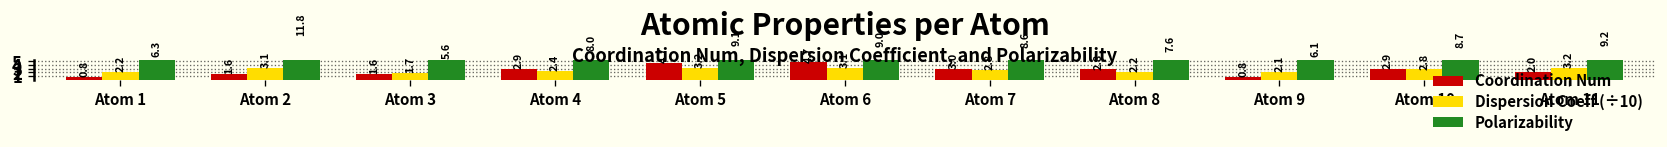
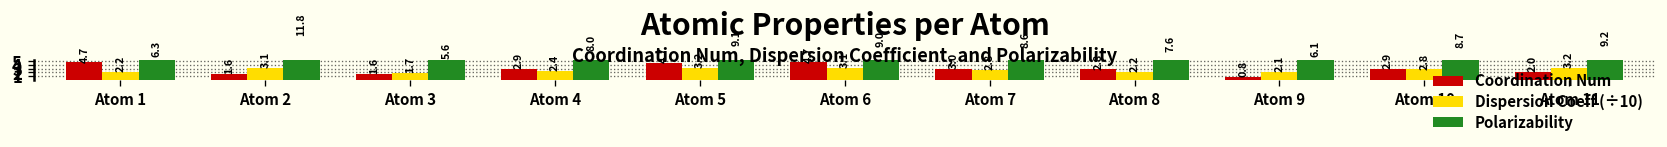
  {
    "Coordination Num": {
-     "Atom 1": 0.8,
+     "Atom 1": 4.7,
      "Atom 2": 1.6,
      "Atom 3": 1.6,
      "Atom 4": 2.9,
      "Atom 9": 0.8,
      "Atom 10": 2.9,
      "Atom 11": 2.0
    },
    "Dispersion Coeff (÷10)": {
      "Atom 1": 2.2,
      "Atom 2": 3.1,
      "Atom 3": 1.7,
      "Atom 4": 2.4,
      "Atom 8": 2.2,
      "Atom 9": 2.1,
      "Atom 10": 2.8,
      "Atom 11": 3.2
    },
    "Polarizability": {
      "Atom 3": 5.6,
      "Atom 9": 6.1
    }
  }
